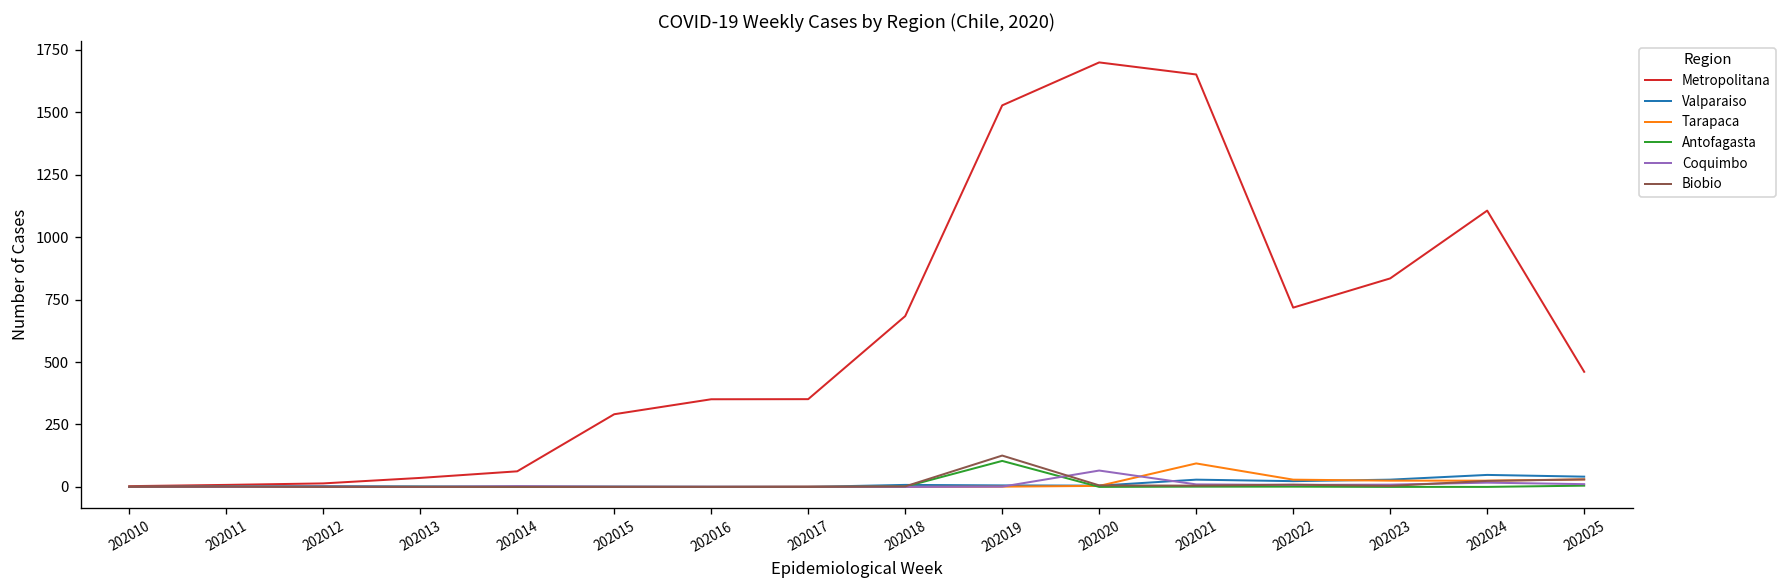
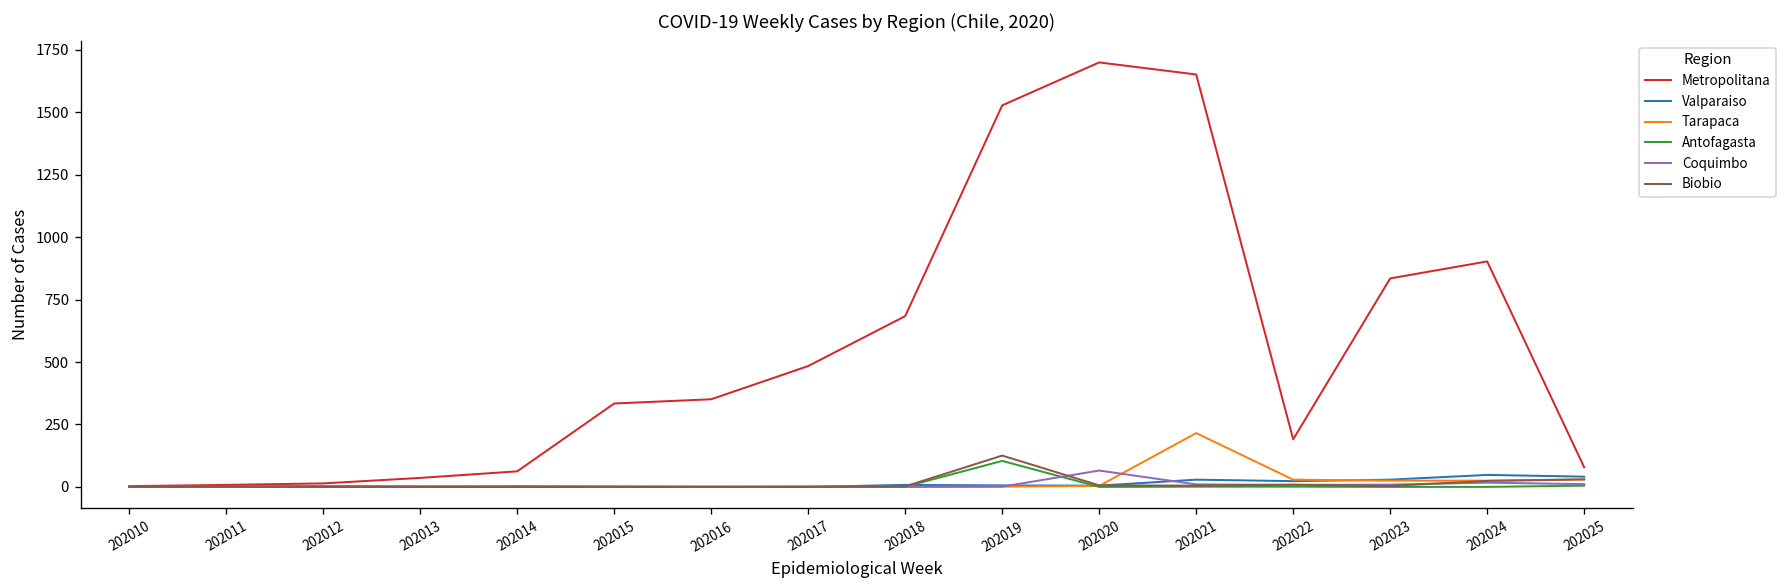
  {
    "Metropolitana": {
      "202013": 40,
      "202014": 60,
-     "202015": 290,
+     "202015": 330,
      "202016": 350,
-     "202017": 350,
+     "202017": 480,
      "202018": 680,
      "202019": 1530,
      "202020": 1700,
      "202021": 1650,
-     "202022": 720,
+     "202022": 190,
      "202023": 840,
-     "202024": 1110,
-     "202025": 460
+     "202024": 900,
+     "202025": 80
    },
    "Valparaiso": {
      "202021": 30,
      "202024": 50
    },
    "Tarapaca": {
-     "202021": 90
+     "202021": 220
    },
    "Antofagasta": {
      "202019": 100,
      "202024": 0
    },
    "Coquimbo": {
      "202020": 70
    },
    "Biobio": {
      "202019": 130
    }
  }
